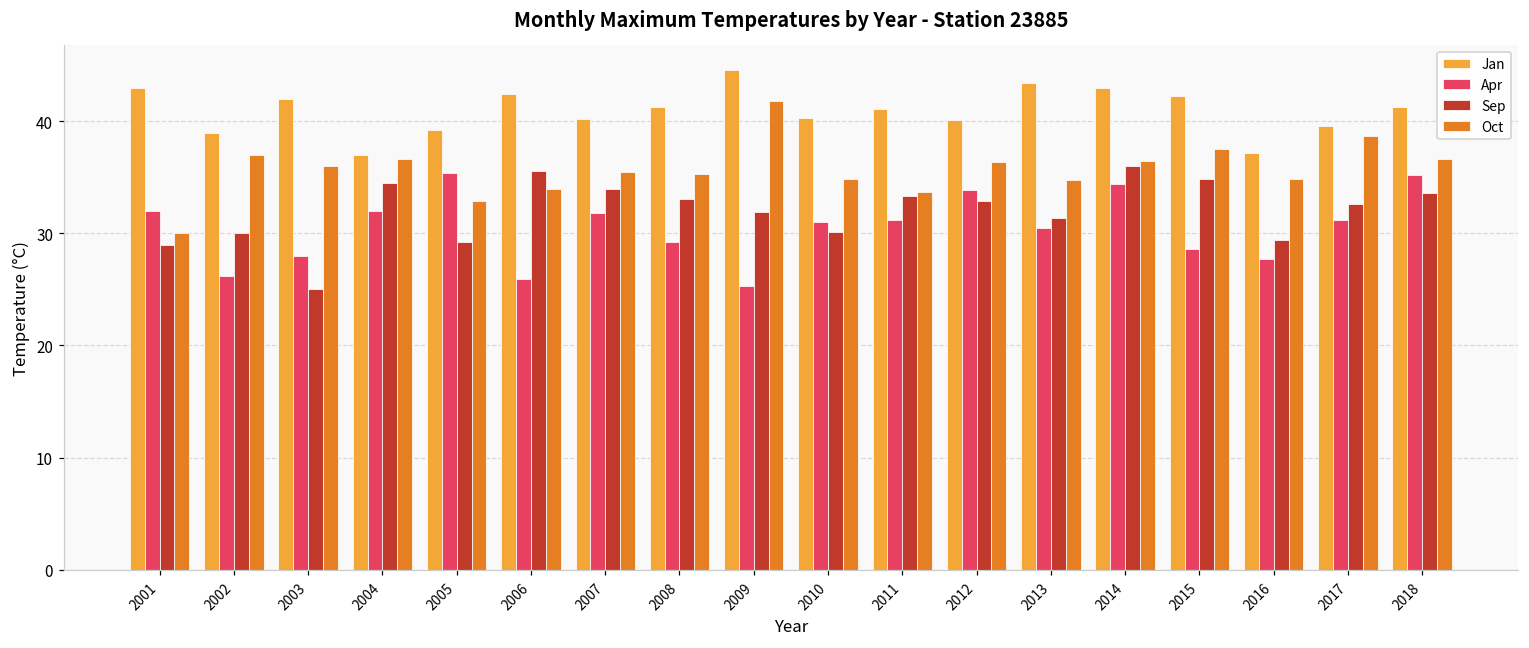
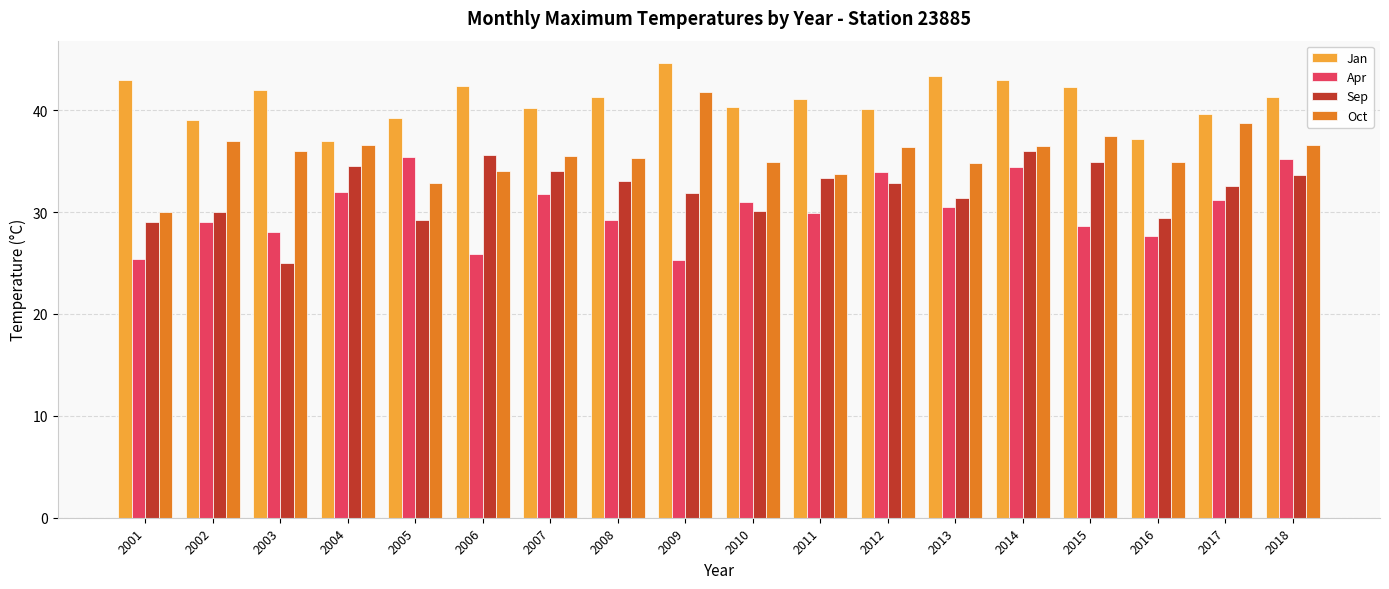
  {
    "Apr": {
-     "2001": 32.0,
-     "2002": 26.2,
+     "2001": 25.4,
+     "2002": 29.0,
      "2003": 28.0,
      "2004": 32.0,
      "2005": 35.4,
      "2006": 25.9,
      "2007": 31.8,
      "2008": 29.2,
      "2009": 25.3,
      "2010": 31.0,
-     "2011": 31.2,
+     "2011": 29.9,
      "2012": 33.9,
      "2013": 30.5,
      "2014": 34.4,
      "2015": 28.6,
      "2016": 27.7,
      "2017": 31.2,
      "2018": 35.2
    },
    "Sep": {
      "2001": 29.0,
      "2002": 30.0,
      "2003": 25.0,
      "2004": 34.5,
      "2005": 29.2,
      "2006": 35.6,
      "2007": 34.0,
      "2008": 33.1,
      "2009": 31.9,
      "2010": 30.1,
      "2011": 33.3,
      "2012": 32.9,
      "2013": 31.4,
      "2014": 36.0,
      "2015": 34.9,
      "2016": 29.4,
      "2017": 32.6,
      "2018": 33.6
    }
  }
